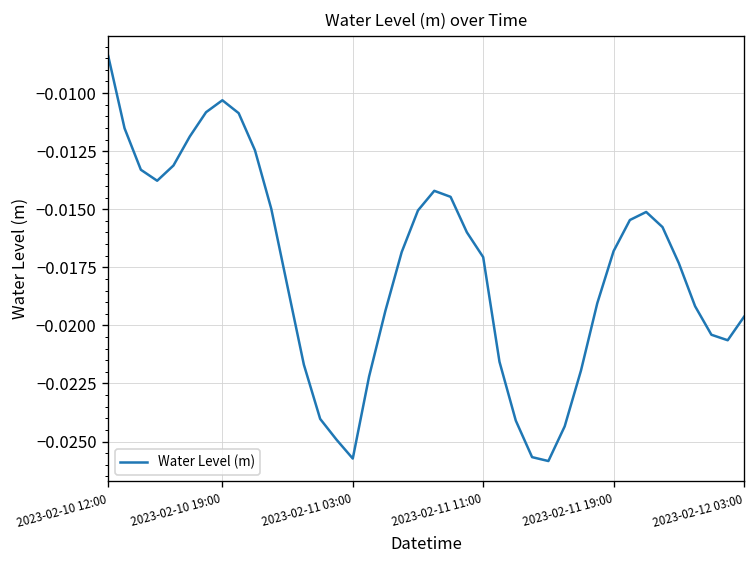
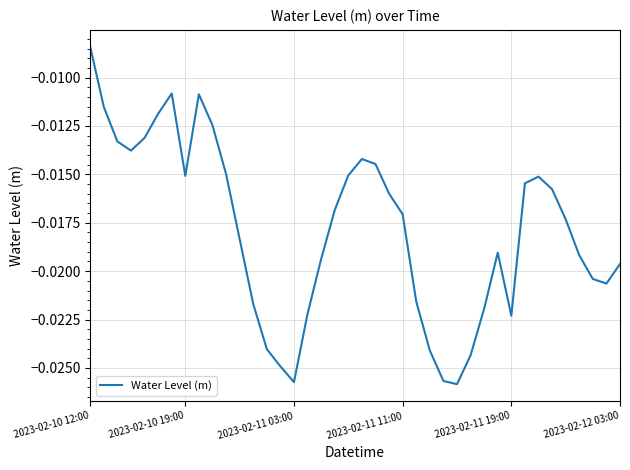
  {
    "2023-02-10 12:00": -0.0084,
-   "2023-02-10 19:00": -0.0103,
+   "2023-02-10 19:00": -0.0151,
    "2023-02-11 03:00": -0.0257,
    "2023-02-11 11:00": -0.0171,
-   "2023-02-11 19:00": -0.0168,
+   "2023-02-11 19:00": -0.0223,
    "2023-02-12 03:00": -0.0196
  }
